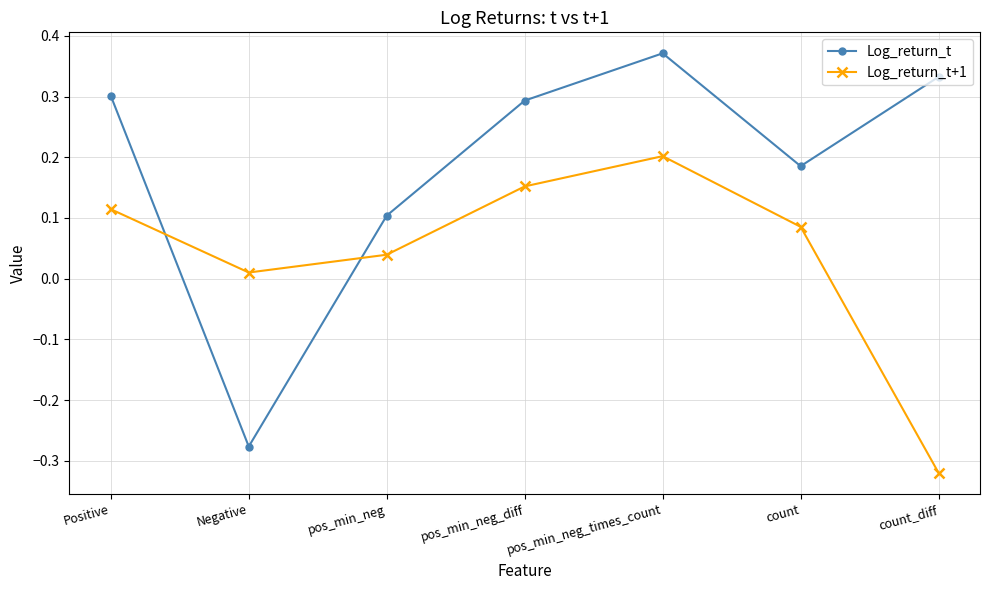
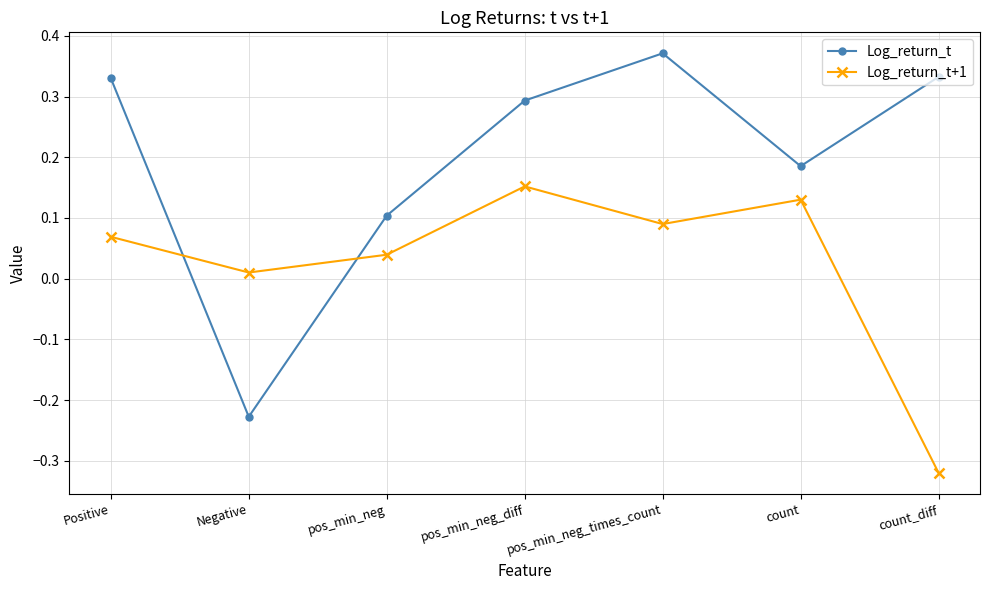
  {
    "Log_return_t": {
-     "Positive": 0.30,
-     "Negative": -0.28,
+     "Positive": 0.33,
+     "Negative": -0.23,
      "pos_min_neg": 0.10,
      "pos_min_neg_diff": 0.29,
      "pos_min_neg_times_count": 0.37,
      "count": 0.19
    },
    "Log_return_t+1": {
-     "Positive": 0.11,
+     "Positive": 0.07,
      "Negative": 0.01,
      "pos_min_neg": 0.04,
      "pos_min_neg_diff": 0.15,
-     "pos_min_neg_times_count": 0.20,
-     "count": 0.09,
+     "pos_min_neg_times_count": 0.09,
+     "count": 0.13,
      "count_diff": -0.32
    }
  }
